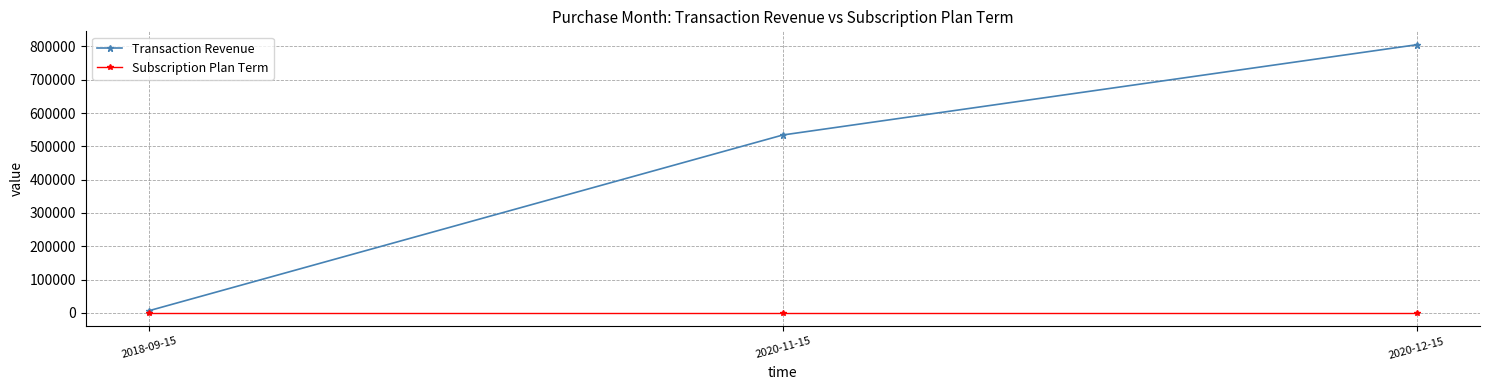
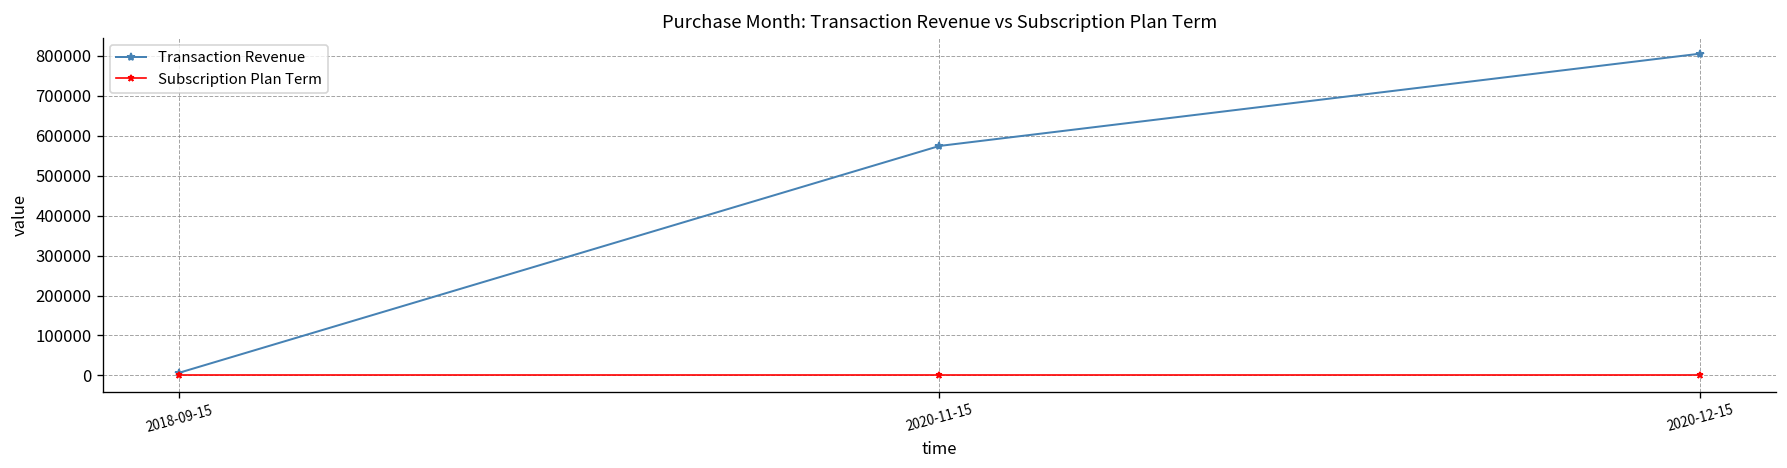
  {
    "Transaction Revenue": {
-     "2020-11-15": 530000,
+     "2020-11-15": 570000,
      "2020-12-15": 810000
    },
    "Subscription Plan Term": {
      "2020-11-15": 0,
      "2020-12-15": 0
    }
  }
